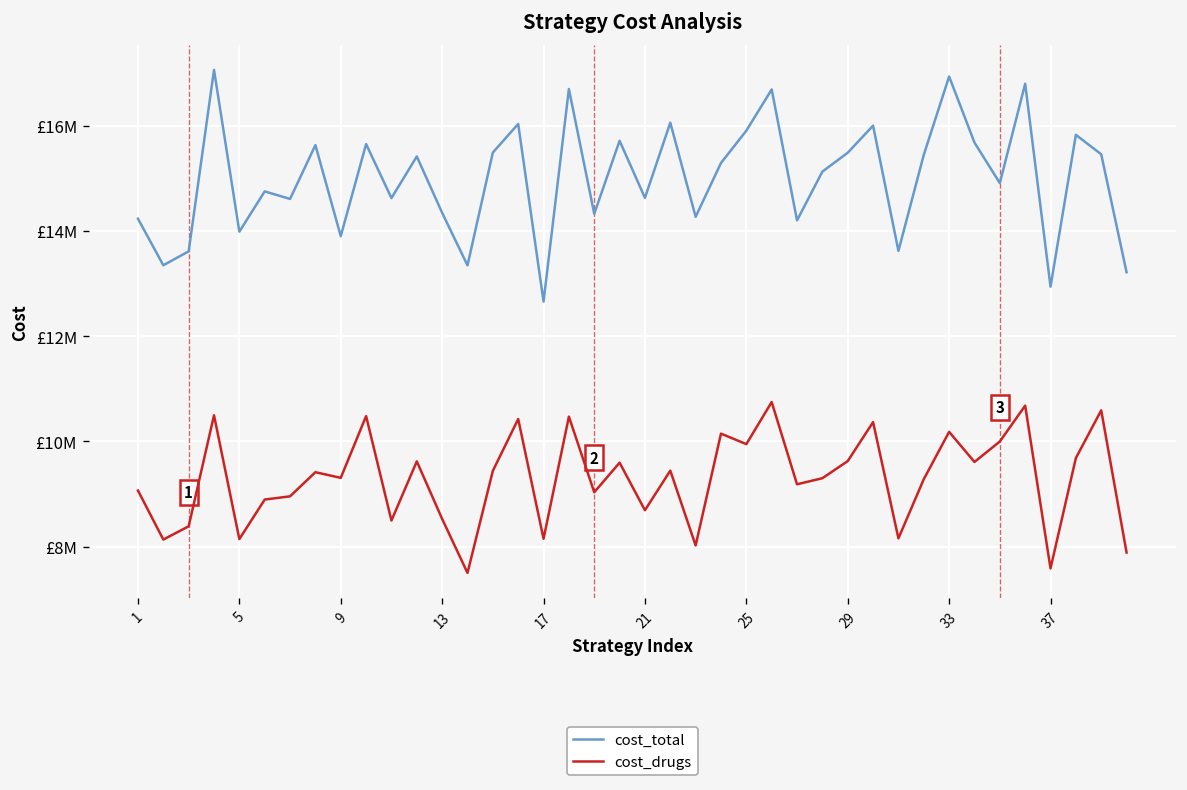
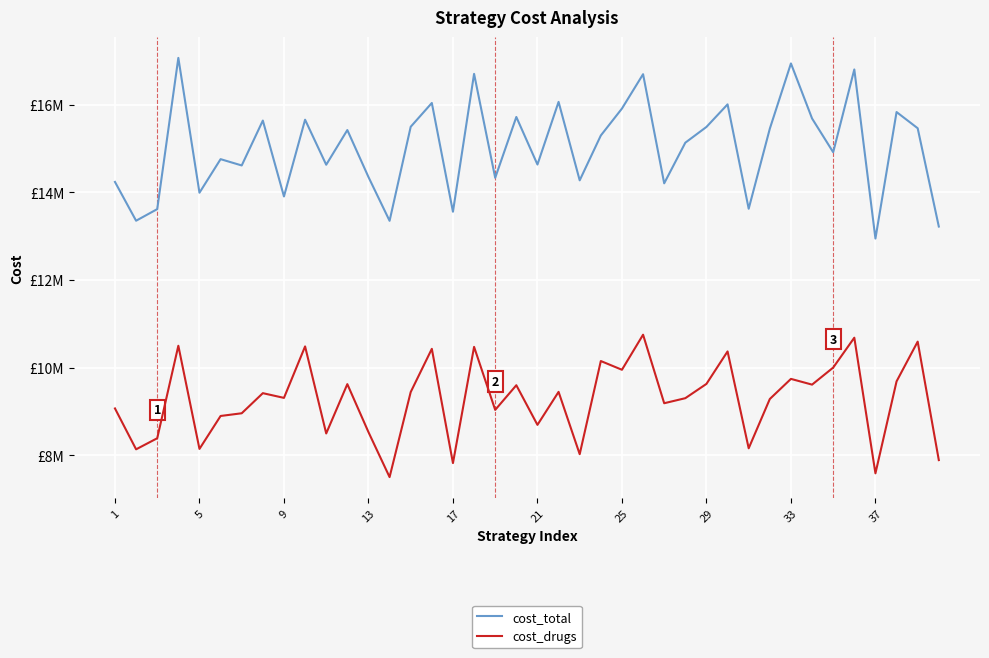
  {
    "cost_total": {
      "1": "£14200000",
      "5": "£14000000",
      "9": "£13900000",
      "13": "£14300000",
-     "17": "£12700000",
+     "17": "£13600000",
      "21": "£14600000",
      "25": "£15900000",
      "29": "£15500000",
      "33": "£16900000",
      "37": "£12900000"
    },
    "cost_drugs": {
      "1": "£9100000",
      "5": "£8100000",
      "9": "£9300000",
      "13": "£8500000",
-     "17": "£8100000",
+     "17": "£7800000",
      "21": "£8700000",
      "25": "£9900000",
      "29": "£9600000",
-     "33": "£10200000",
+     "33": "£9700000",
      "37": "£7600000"
    }
  }
